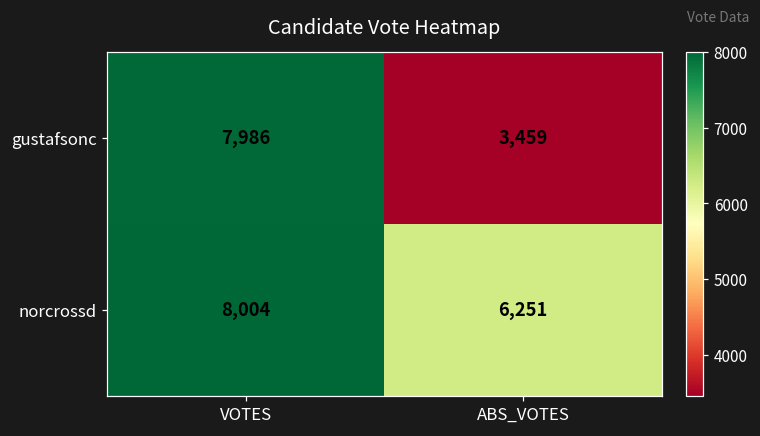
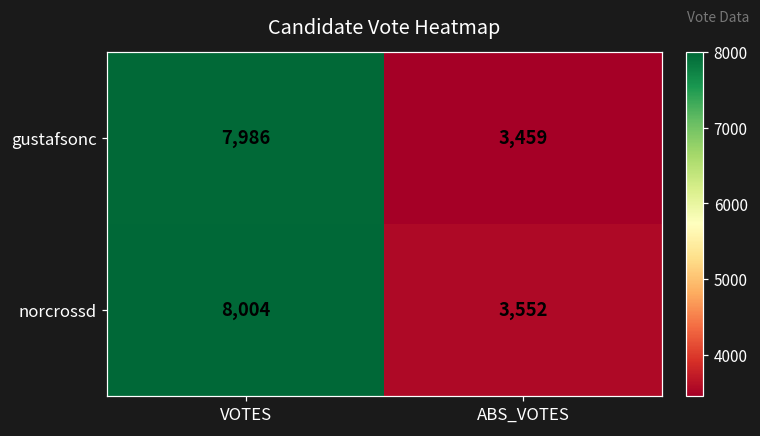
  {
    "gustafsonc": {
      "VOTES": "7,986",
      "ABS_VOTES": "3,459"
    },
    "norcrossd": {
      "VOTES": "8,004",
-     "ABS_VOTES": "6,251"
+     "ABS_VOTES": "3,552"
    }
  }
